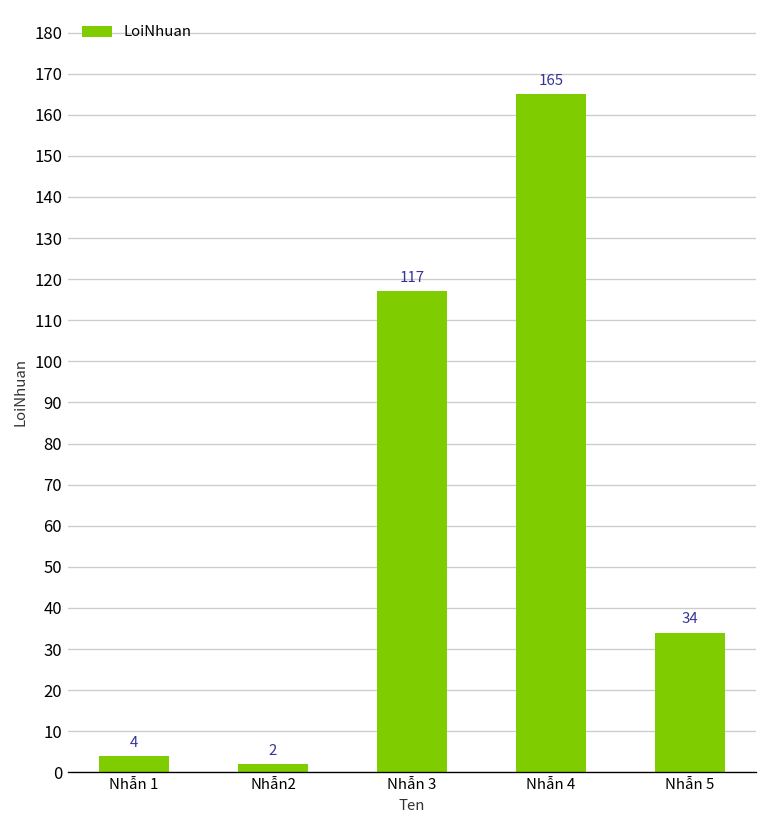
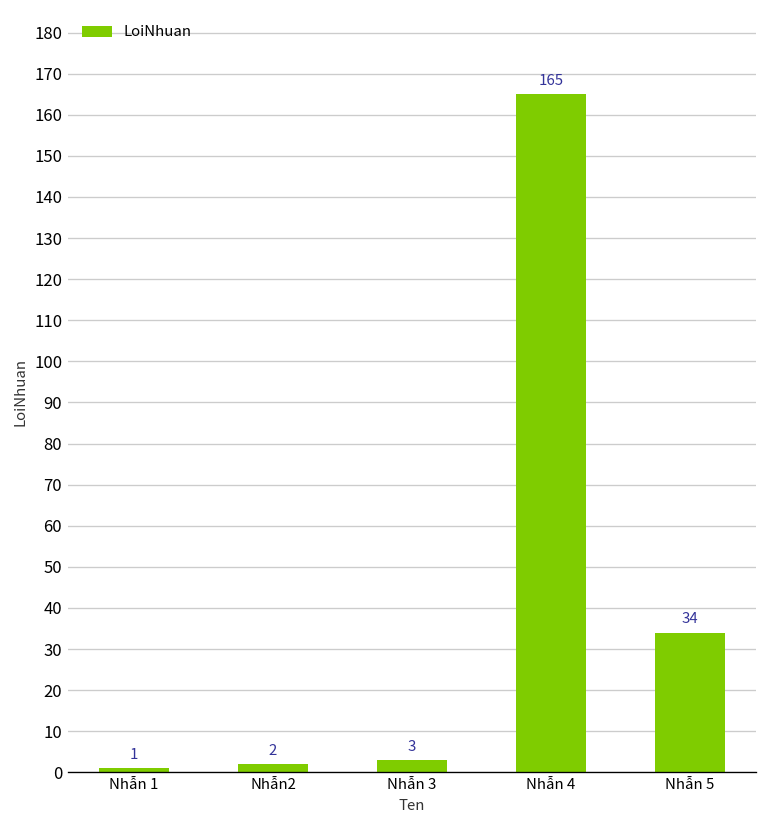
  {
-   "Nhẫn 1": 4,
+   "Nhẫn 1": 1,
    "Nhẫn2": 2,
-   "Nhẫn 3": 117,
+   "Nhẫn 3": 3,
    "Nhẫn 4": 165,
    "Nhẫn 5": 34
  }
